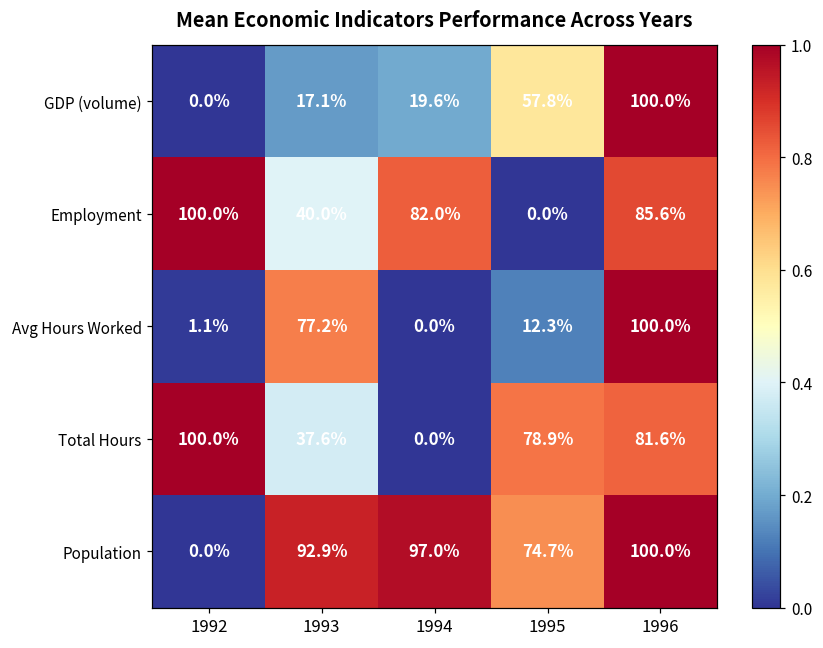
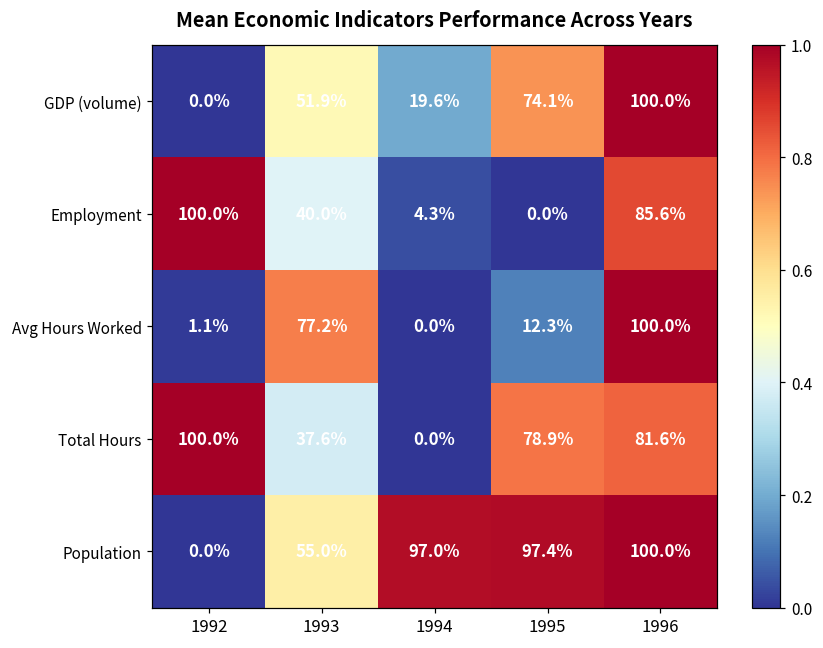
  {
    "GDP (volume)": {
      "1992": "0.0%",
-     "1993": "17.1%",
+     "1993": "51.9%",
      "1994": "19.6%",
-     "1995": "57.8%",
+     "1995": "74.1%",
      "1996": "100.0%"
    },
    "Employment": {
      "1992": "100.0%",
-     "1994": "82.0%",
+     "1994": "4.3%",
      "1995": "0.0%",
      "1996": "85.6%"
    },
    "Avg Hours Worked": {
      "1992": "1.1%",
      "1993": "77.2%",
      "1994": "0.0%",
      "1995": "12.3%",
      "1996": "100.0%"
    },
    "Total Hours": {
      "1992": "100.0%",
      "1994": "0.0%",
      "1995": "78.9%",
      "1996": "81.6%"
    },
    "Population": {
      "1992": "0.0%",
-     "1993": "92.9%",
+     "1993": "55.0%",
      "1994": "97.0%",
-     "1995": "74.7%",
+     "1995": "97.4%",
      "1996": "100.0%"
    }
  }
